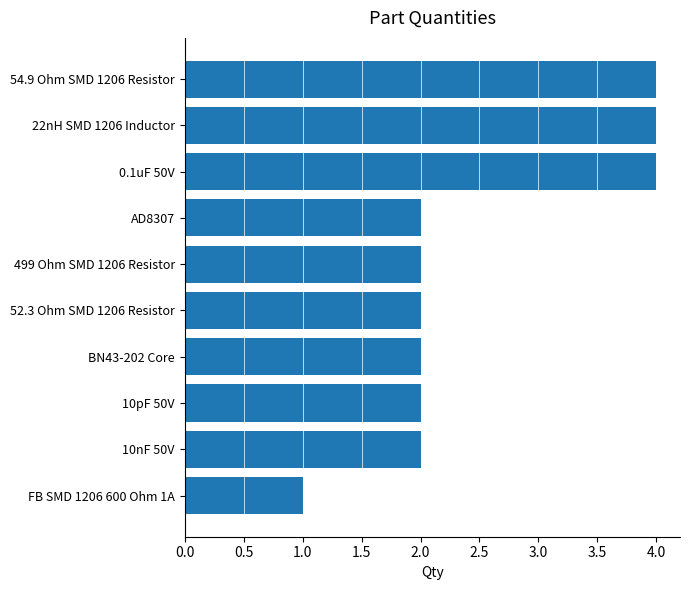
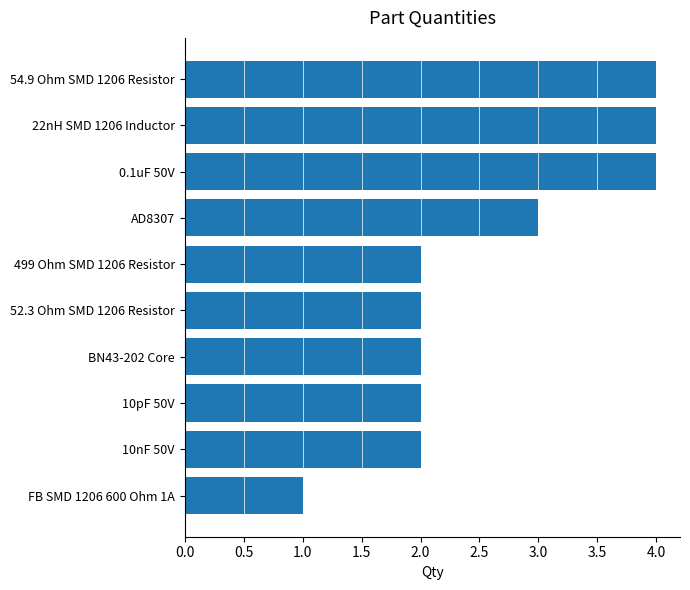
  {
    "54.9 Ohm SMD 1206 Resistor": 4,
    "22nH SMD 1206 Inductor": 4,
    "0.1uF 50V": 4,
-   "AD8307": 2,
+   "AD8307": 3,
    "499 Ohm SMD 1206 Resistor": 2,
    "52.3 Ohm SMD 1206 Resistor": 2,
    "BN43-202 Core": 2,
    "10pF 50V": 2,
    "10nF 50V": 2,
    "FB SMD 1206 600 Ohm 1A": 1
  }
